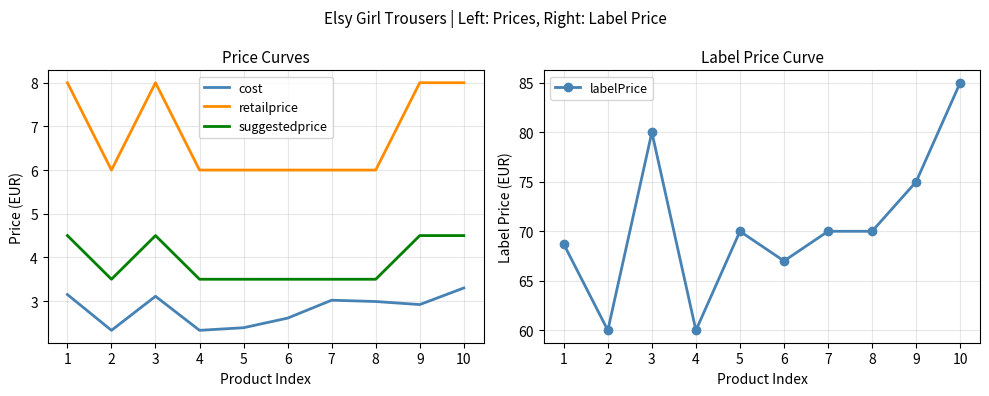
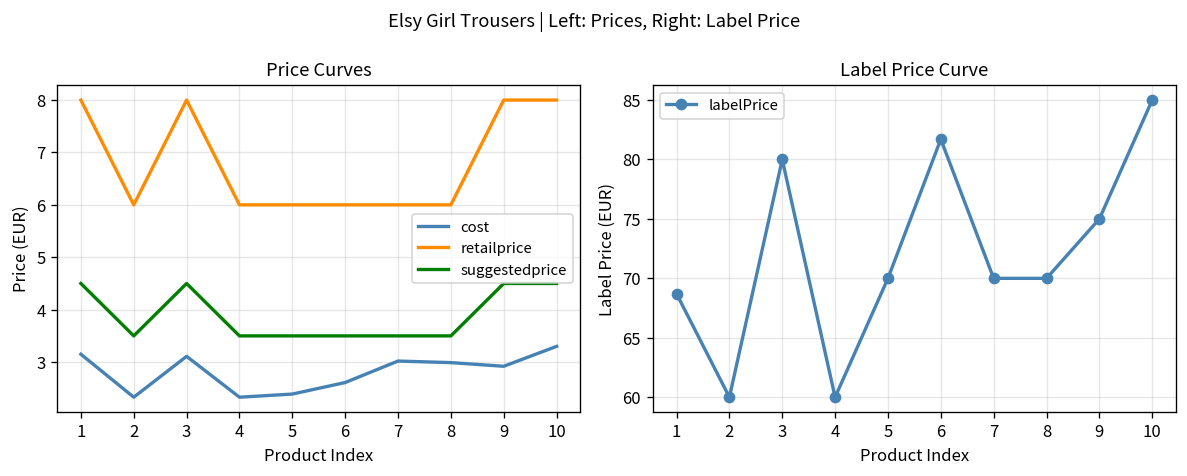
  {
    "Price Curves": {
      "cost": {
        "1": 3.2,
        "2": 2.3,
        "3": 3.1,
        "4": 2.3,
        "5": 2.4,
        "6": 2.6,
        "7": 3.0,
        "8": 3.0,
        "9": 2.9,
        "10": 3.3
      },
      "retailprice": {
        "1": 8.0,
        "2": 6.0,
        "3": 8.0,
        "4": 6.0,
        "5": 6.0,
        "6": 6.0,
        "7": 6.0,
        "8": 6.0,
        "9": 8.0,
        "10": 8.0
      },
      "suggestedprice": {
        "1": 4.5,
        "2": 3.5,
        "3": 4.5,
        "4": 3.5,
        "5": 3.5,
        "6": 3.5,
        "7": 3.5,
        "8": 3.5,
        "9": 4.5,
        "10": 4.5
      }
    },
    "Label Price Curve": {
      "1": 69,
      "2": 60,
      "3": 80,
      "4": 60,
      "5": 70,
-     "6": 67,
+     "6": 82,
      "7": 70,
      "8": 70,
      "9": 75,
      "10": 85
    }
  }
